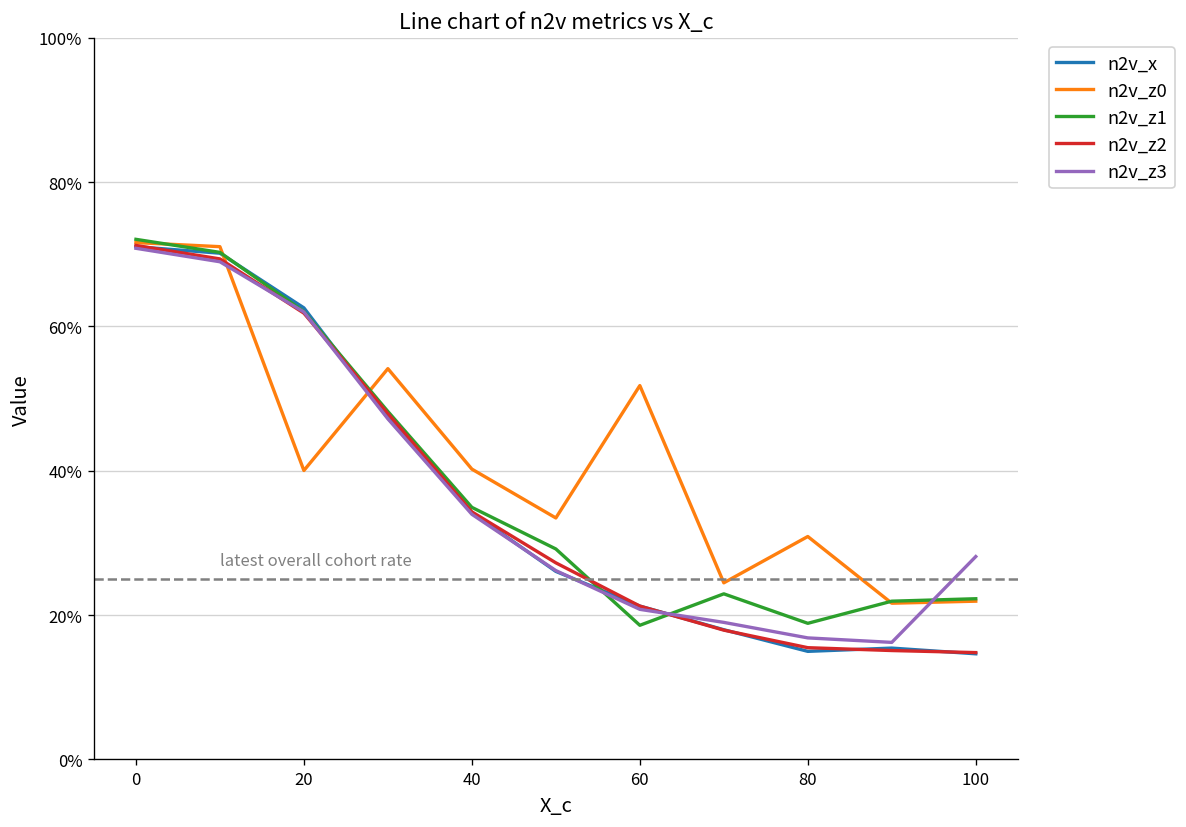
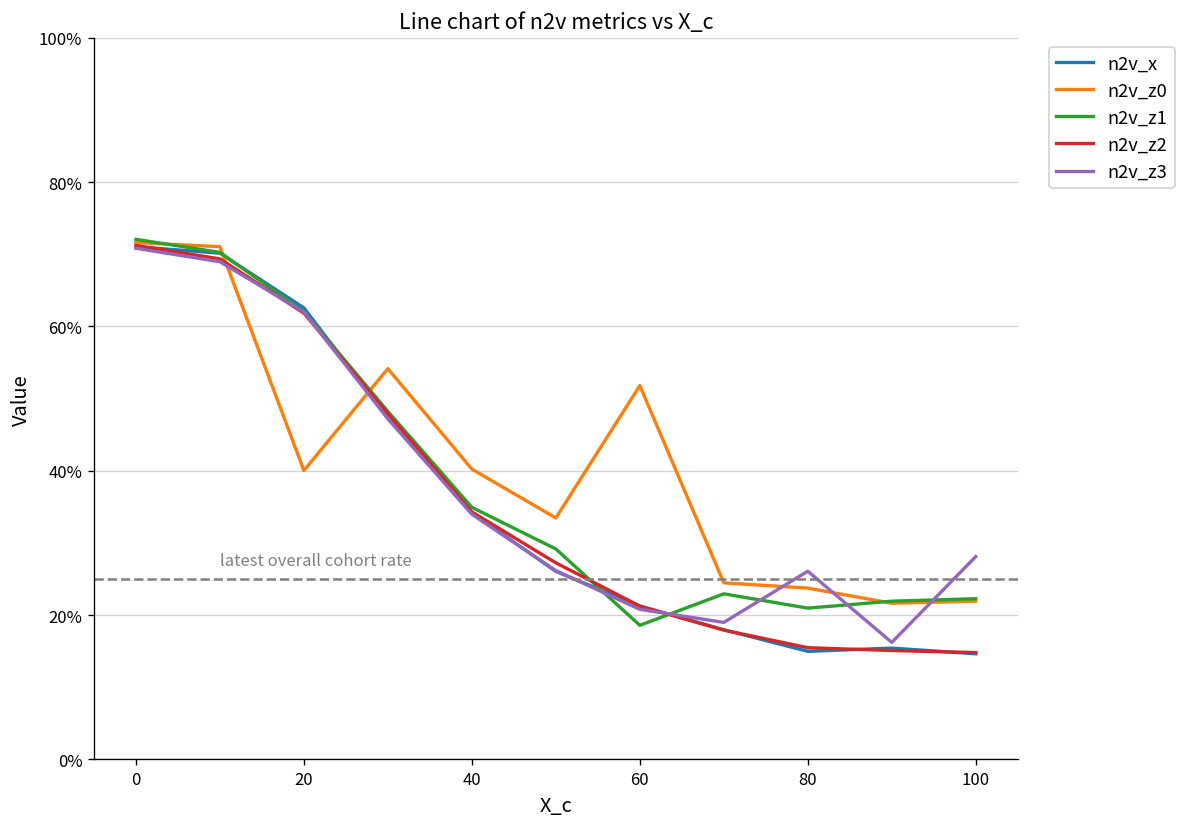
  {
    "n2v_x": {
      "20": "63%",
      "80": "15%"
    },
    "n2v_z0": {
      "20": "40%",
      "40": "40%",
      "60": "52%",
-     "80": "31%"
+     "80": "24%"
    },
    "n2v_z1": {
      "0": "72%",
      "40": "35%",
      "60": "19%",
-     "80": "19%"
+     "80": "21%"
    },
    "n2v_z2": {
      "80": "15%"
    },
    "n2v_z3": {
      "60": "21%",
-     "80": "17%",
+     "80": "26%",
      "100": "28%"
    }
  }
